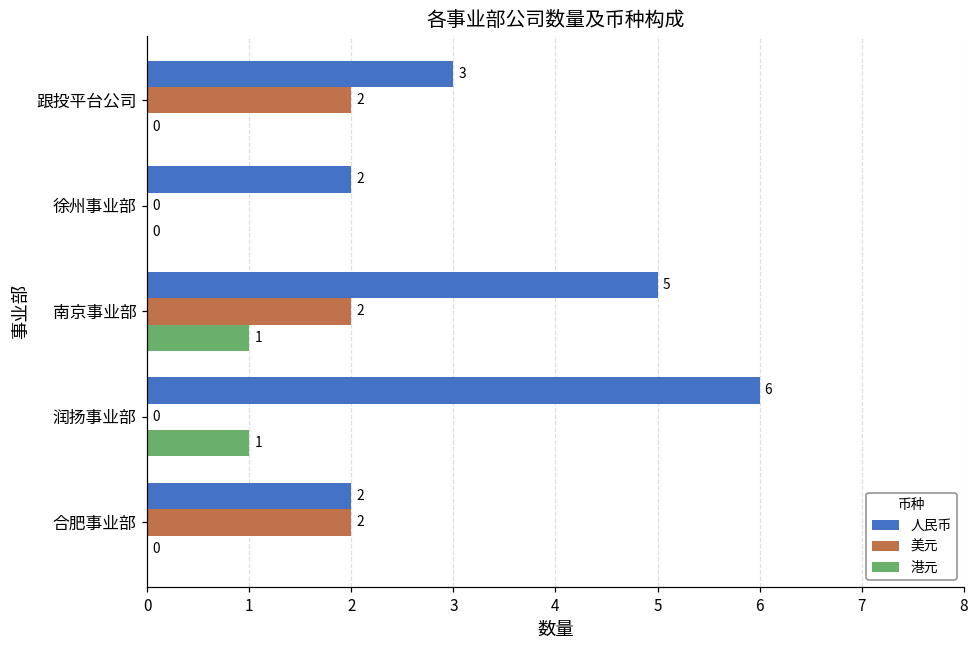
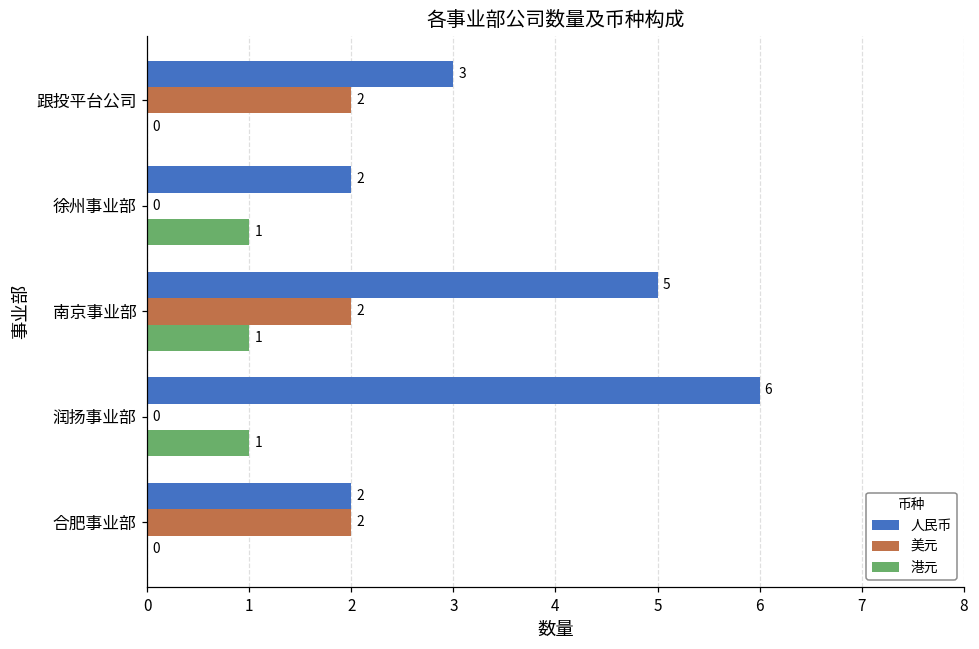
  {
    "人民币": {
      "跟投平台公司": 3,
      "徐州事业部": 2,
      "南京事业部": 5,
      "润扬事业部": 6,
      "合肥事业部": 2
    },
    "美元": {
      "跟投平台公司": 2,
      "徐州事业部": 0,
      "南京事业部": 2,
      "润扬事业部": 0,
      "合肥事业部": 2
    },
    "港元": {
      "跟投平台公司": 0,
-     "徐州事业部": 0,
+     "徐州事业部": 1,
      "南京事业部": 1,
      "润扬事业部": 1,
      "合肥事业部": 0
    }
  }
